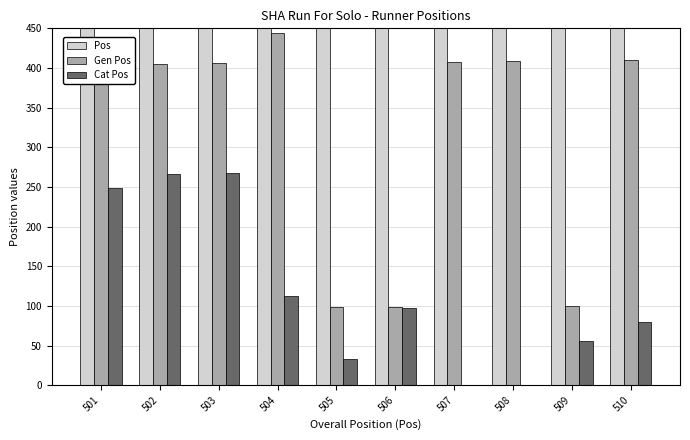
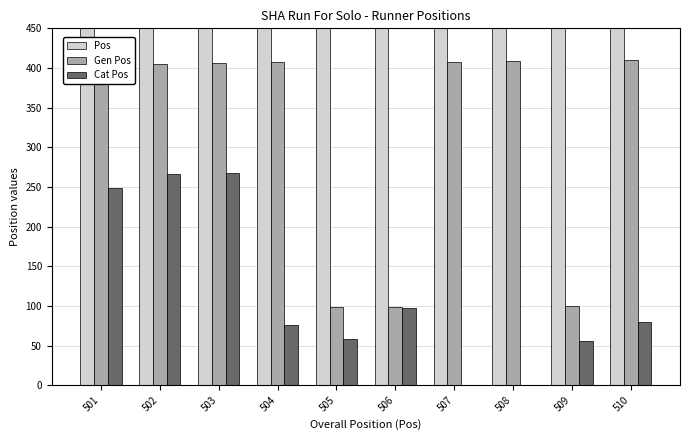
  {
    "Gen Pos": {
      "502": 410,
      "503": 410,
-     "504": 440,
+     "504": 410,
      "505": 100,
      "506": 100,
      "507": 410,
      "508": 410,
      "509": 100,
      "510": 410
    },
    "Cat Pos": {
      "501": 250,
      "502": 270,
      "503": 270,
-     "504": 110,
-     "505": 30,
+     "504": 80,
+     "505": 60,
      "506": 100,
      "507": 0,
      "508": 0,
      "509": 60,
      "510": 80
    }
  }
